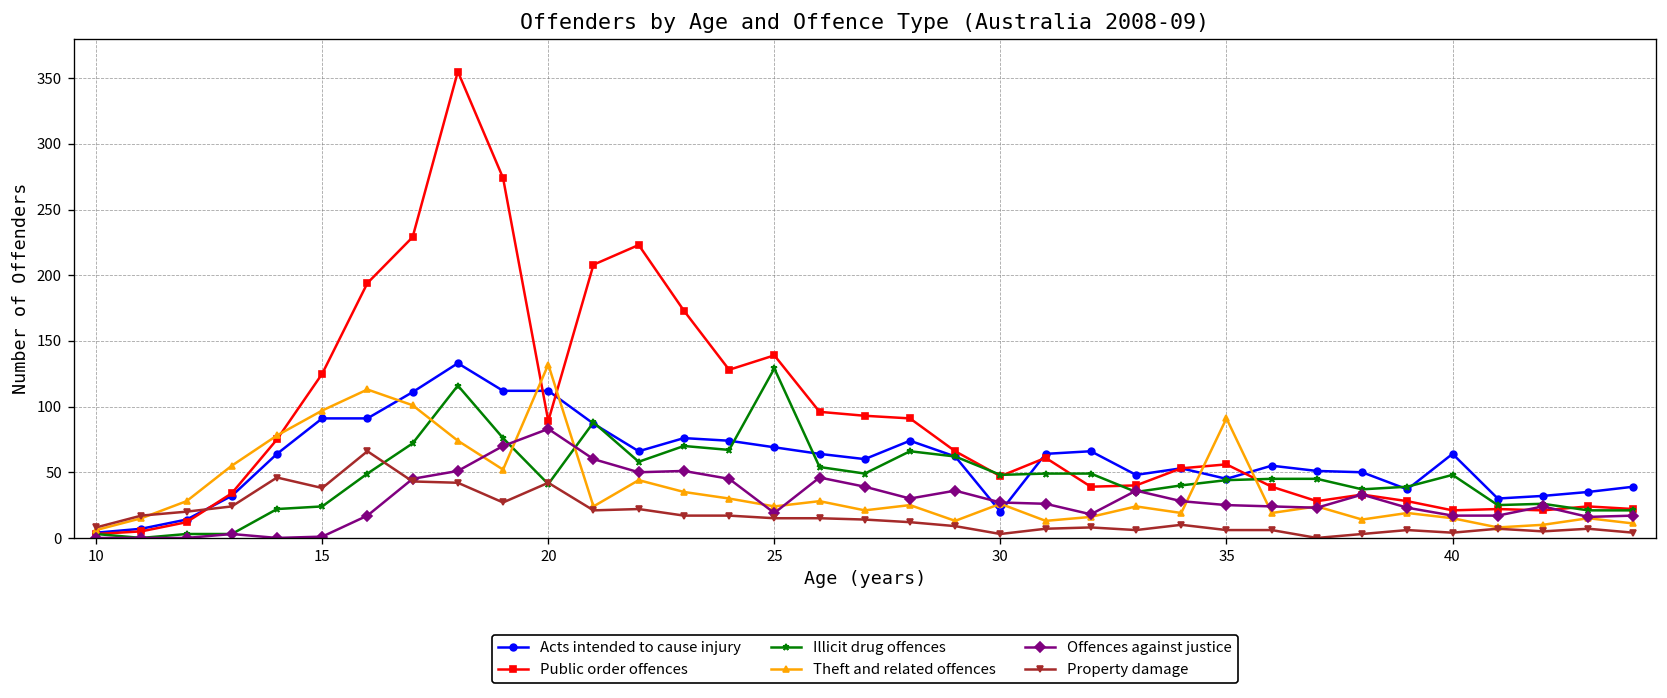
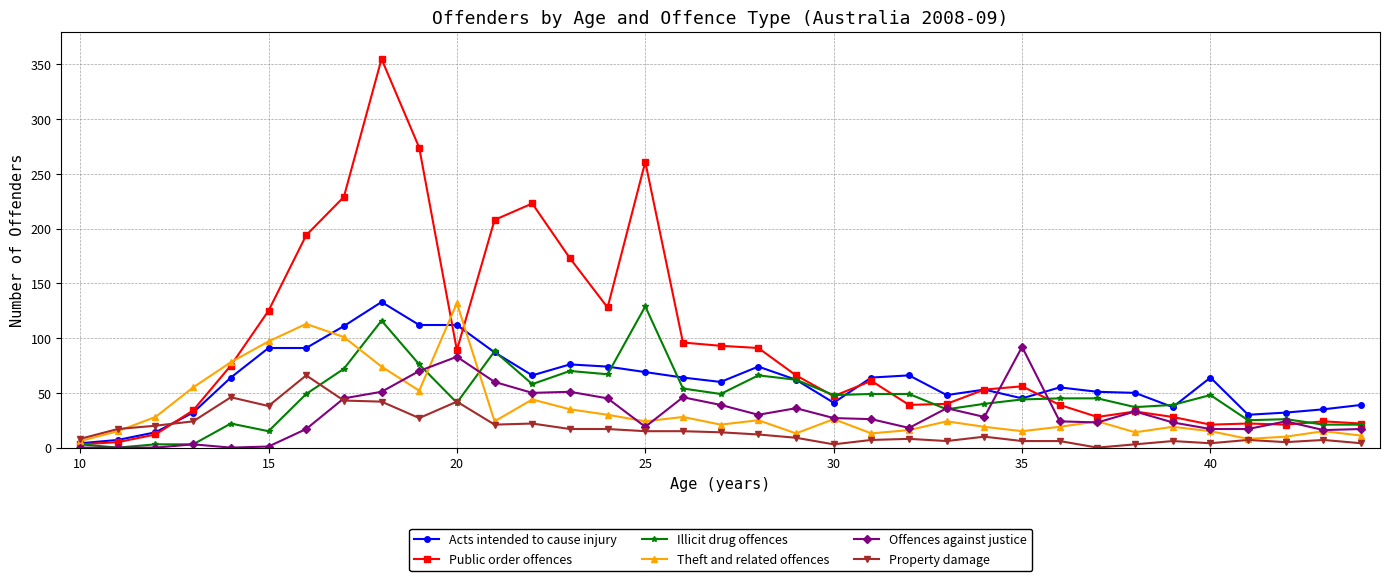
  {
    "Acts intended to cause injury": {
      "15": 91,
      "20": 112,
      "25": 69,
-     "30": 20,
+     "30": 41,
      "40": 64
    },
    "Public order offences": {
      "15": 125,
      "20": 89,
-     "25": 139,
+     "25": 261,
      "35": 56,
      "40": 21
    },
    "Illicit drug offences": {
-     "15": 24,
+     "15": 15,
      "25": 129,
      "40": 48
    },
    "Theft and related offences": {
      "15": 97,
      "20": 132,
      "25": 24,
-     "35": 91
+     "35": 15
    },
    "Offences against justice": {
      "10": 0,
      "15": 1,
      "20": 83,
      "25": 19,
-     "35": 25
+     "35": 92
    },
    "Property damage": {
      "15": 38,
      "25": 15,
      "30": 3,
      "35": 6,
      "40": 4
    }
  }
